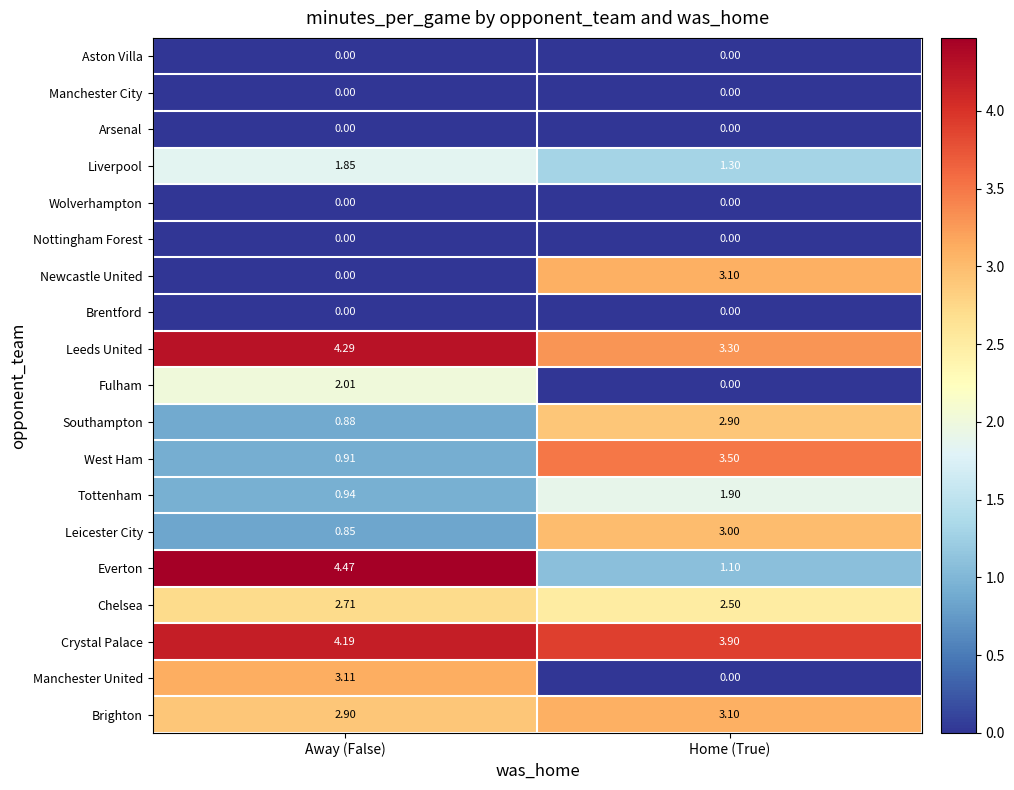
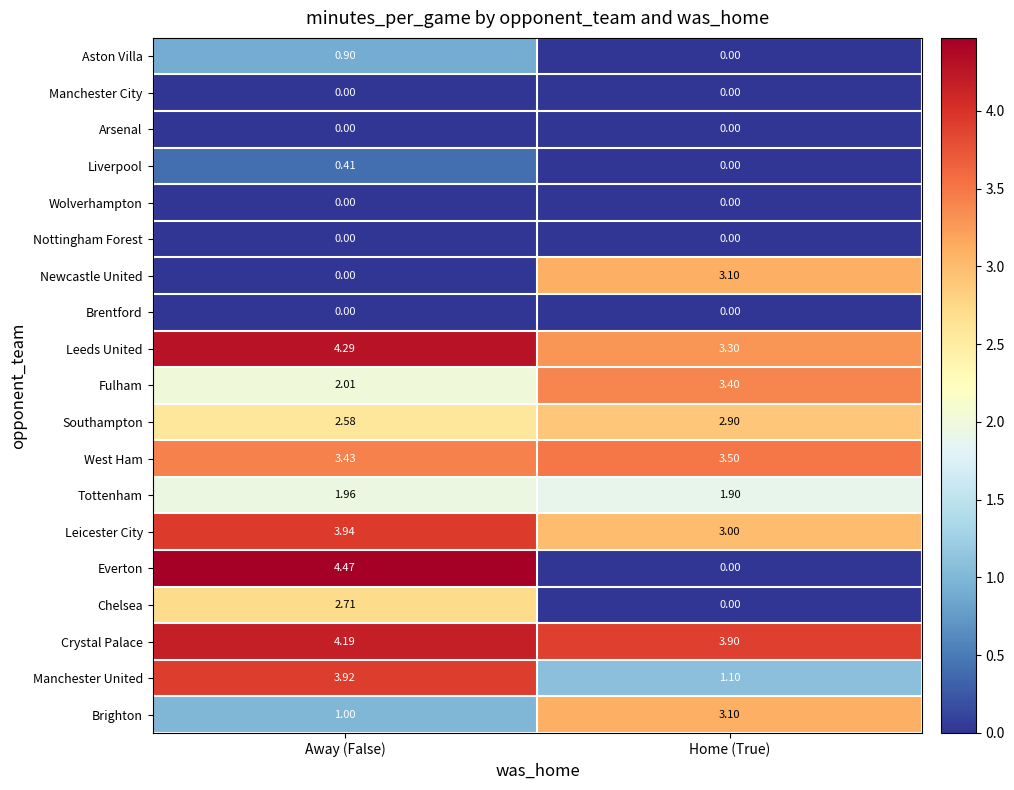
  {
    "Aston Villa": {
-     "Away (False)": 0.00,
+     "Away (False)": 0.90,
      "Home (True)": 0.00
    },
    "Manchester City": {
      "Away (False)": 0.00,
      "Home (True)": 0.00
    },
    "Arsenal": {
      "Away (False)": 0.00,
      "Home (True)": 0.00
    },
    "Liverpool": {
-     "Away (False)": 1.85,
-     "Home (True)": 1.30
+     "Away (False)": 0.41,
+     "Home (True)": 0.00
    },
    "Wolverhampton": {
      "Away (False)": 0.00,
      "Home (True)": 0.00
    },
    "Nottingham Forest": {
      "Away (False)": 0.00,
      "Home (True)": 0.00
    },
    "Newcastle United": {
      "Away (False)": 0.00,
      "Home (True)": 3.10
    },
    "Brentford": {
      "Away (False)": 0.00,
      "Home (True)": 0.00
    },
    "Leeds United": {
      "Away (False)": 4.29,
      "Home (True)": 3.30
    },
    "Fulham": {
      "Away (False)": 2.01,
-     "Home (True)": 0.00
+     "Home (True)": 3.40
    },
    "Southampton": {
-     "Away (False)": 0.88,
+     "Away (False)": 2.58,
      "Home (True)": 2.90
    },
    "West Ham": {
-     "Away (False)": 0.91,
+     "Away (False)": 3.43,
      "Home (True)": 3.50
    },
    "Tottenham": {
-     "Away (False)": 0.94,
+     "Away (False)": 1.96,
      "Home (True)": 1.90
    },
    "Leicester City": {
-     "Away (False)": 0.85,
+     "Away (False)": 3.94,
      "Home (True)": 3.00
    },
    "Everton": {
      "Away (False)": 4.47,
-     "Home (True)": 1.10
+     "Home (True)": 0.00
    },
    "Chelsea": {
      "Away (False)": 2.71,
-     "Home (True)": 2.50
+     "Home (True)": 0.00
    },
    "Crystal Palace": {
      "Away (False)": 4.19,
      "Home (True)": 3.90
    },
    "Manchester United": {
-     "Away (False)": 3.11,
-     "Home (True)": 0.00
+     "Away (False)": 3.92,
+     "Home (True)": 1.10
    },
    "Brighton": {
-     "Away (False)": 2.90,
+     "Away (False)": 1.00,
      "Home (True)": 3.10
    }
  }
